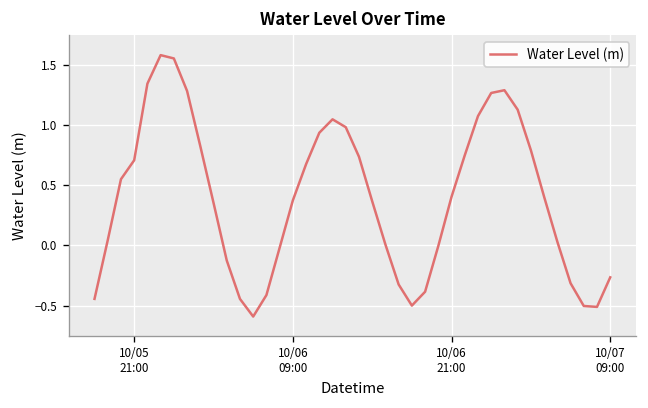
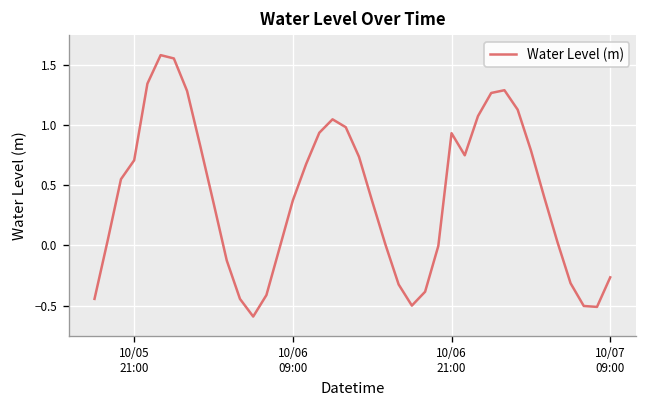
  {
    "10/05 21:00": 0.71,
    "10/06 09:00": 0.38,
-   "10/06 21:00": 0.41,
+   "10/06 21:00": 0.93,
    "10/07 09:00": -0.27
  }
